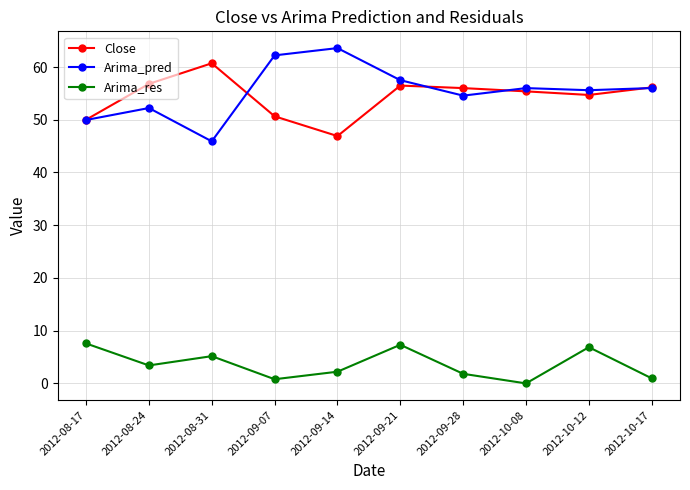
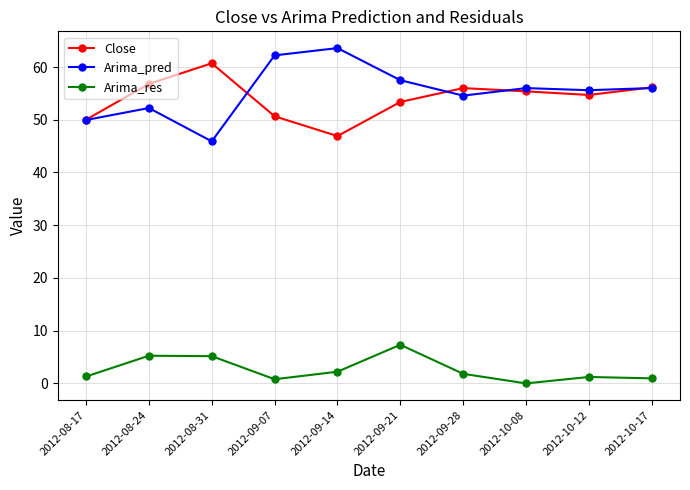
  {
    "Close": {
      "2012-08-31": 61,
      "2012-09-07": 51,
      "2012-09-14": 47,
-     "2012-09-21": 56,
+     "2012-09-21": 53,
      "2012-09-28": 56,
      "2012-10-08": 55,
      "2012-10-12": 55
    },
    "Arima_pred": {
      "2012-08-24": 52,
      "2012-08-31": 46,
      "2012-09-07": 62,
      "2012-09-14": 64,
      "2012-09-21": 58,
      "2012-09-28": 55,
      "2012-10-08": 56,
      "2012-10-12": 56
    },
    "Arima_res": {
-     "2012-08-17": 8,
-     "2012-08-24": 3,
+     "2012-08-17": 1,
+     "2012-08-24": 5,
      "2012-08-31": 5,
      "2012-09-07": 1,
      "2012-09-14": 2,
      "2012-09-21": 7,
      "2012-09-28": 2,
      "2012-10-08": 0,
-     "2012-10-12": 7,
+     "2012-10-12": 1,
      "2012-10-17": 1
    }
  }
